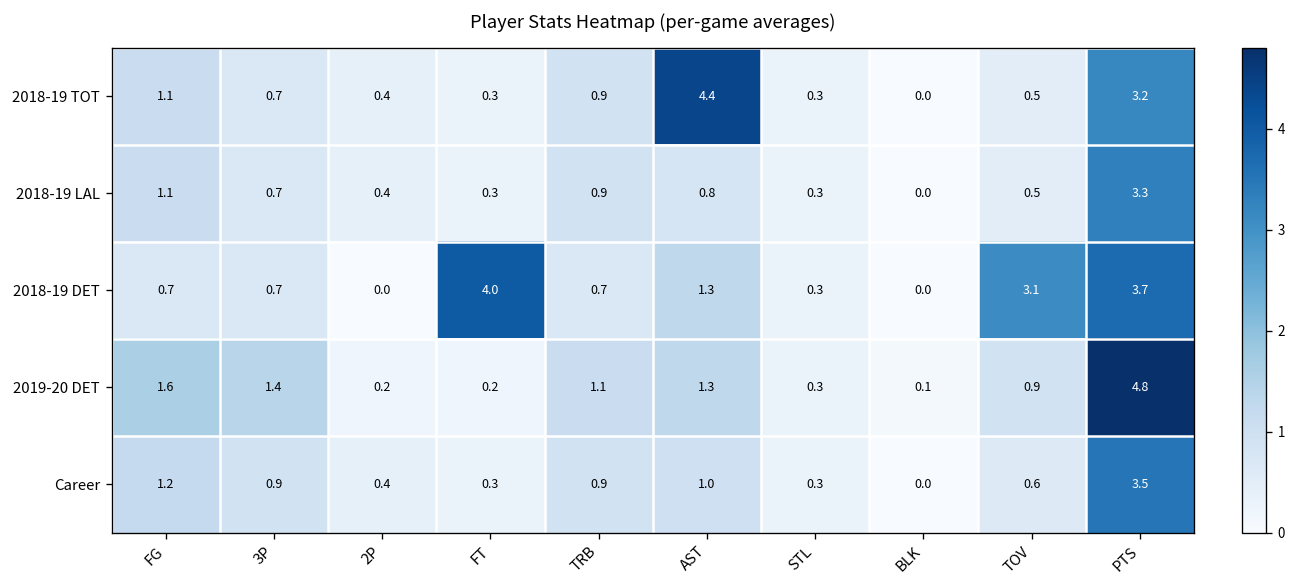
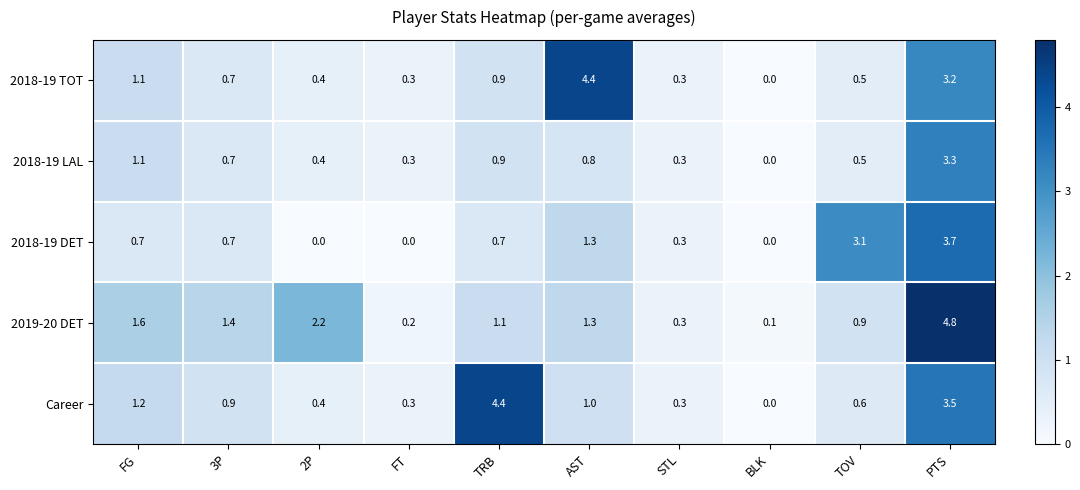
  {
    "2018-19 TOT": {
      "FG": 1.1,
      "3P": 0.7,
      "2P": 0.4,
      "FT": 0.3,
      "TRB": 0.9,
      "AST": 4.4,
      "STL": 0.3,
      "BLK": 0.0,
      "TOV": 0.5,
      "PTS": 3.2
    },
    "2018-19 LAL": {
      "FG": 1.1,
      "3P": 0.7,
      "2P": 0.4,
      "FT": 0.3,
      "TRB": 0.9,
      "AST": 0.8,
      "STL": 0.3,
      "BLK": 0.0,
      "TOV": 0.5,
      "PTS": 3.3
    },
    "2018-19 DET": {
      "FG": 0.7,
      "3P": 0.7,
      "2P": 0.0,
-     "FT": 4.0,
+     "FT": 0.0,
      "TRB": 0.7,
      "AST": 1.3,
      "STL": 0.3,
      "BLK": 0.0,
      "TOV": 3.1,
      "PTS": 3.7
    },
    "2019-20 DET": {
      "FG": 1.6,
      "3P": 1.4,
-     "2P": 0.2,
+     "2P": 2.2,
      "FT": 0.2,
      "TRB": 1.1,
      "AST": 1.3,
      "STL": 0.3,
      "BLK": 0.1,
      "TOV": 0.9,
      "PTS": 4.8
    },
    "Career": {
      "FG": 1.2,
      "3P": 0.9,
      "2P": 0.4,
      "FT": 0.3,
-     "TRB": 0.9,
+     "TRB": 4.4,
      "AST": 1.0,
      "STL": 0.3,
      "BLK": 0.0,
      "TOV": 0.6,
      "PTS": 3.5
    }
  }
